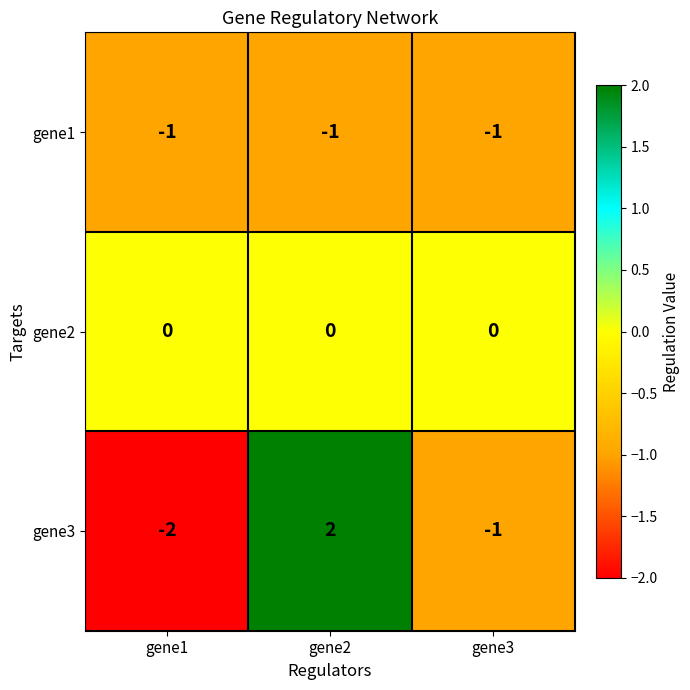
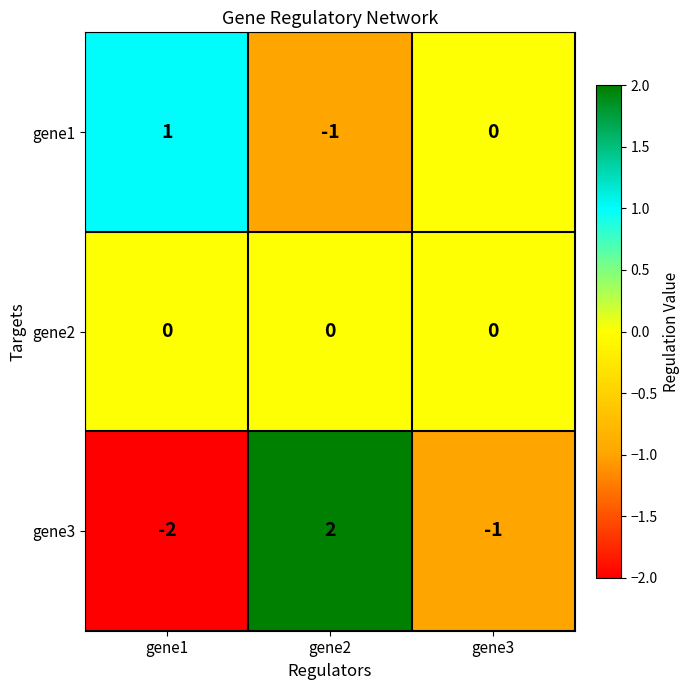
  {
    "gene1": {
-     "gene1": -1,
+     "gene1": 1,
      "gene2": -1,
-     "gene3": -1
+     "gene3": 0
    },
    "gene2": {
      "gene1": 0,
      "gene2": 0,
      "gene3": 0
    },
    "gene3": {
      "gene1": -2,
      "gene2": 2,
      "gene3": -1
    }
  }
